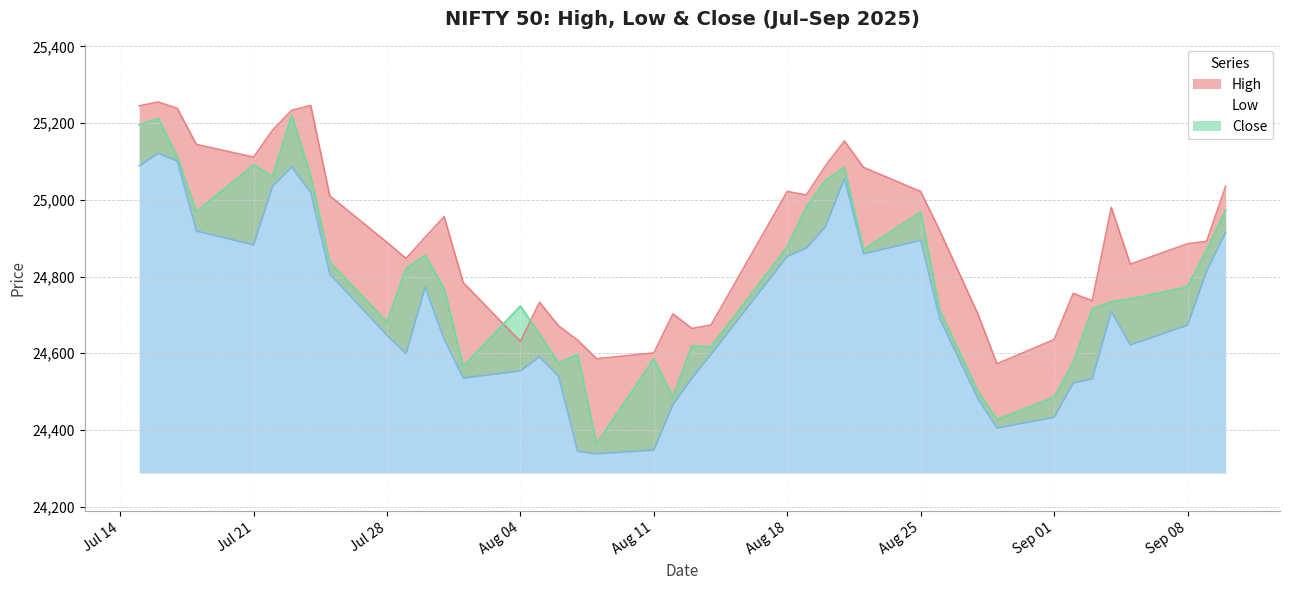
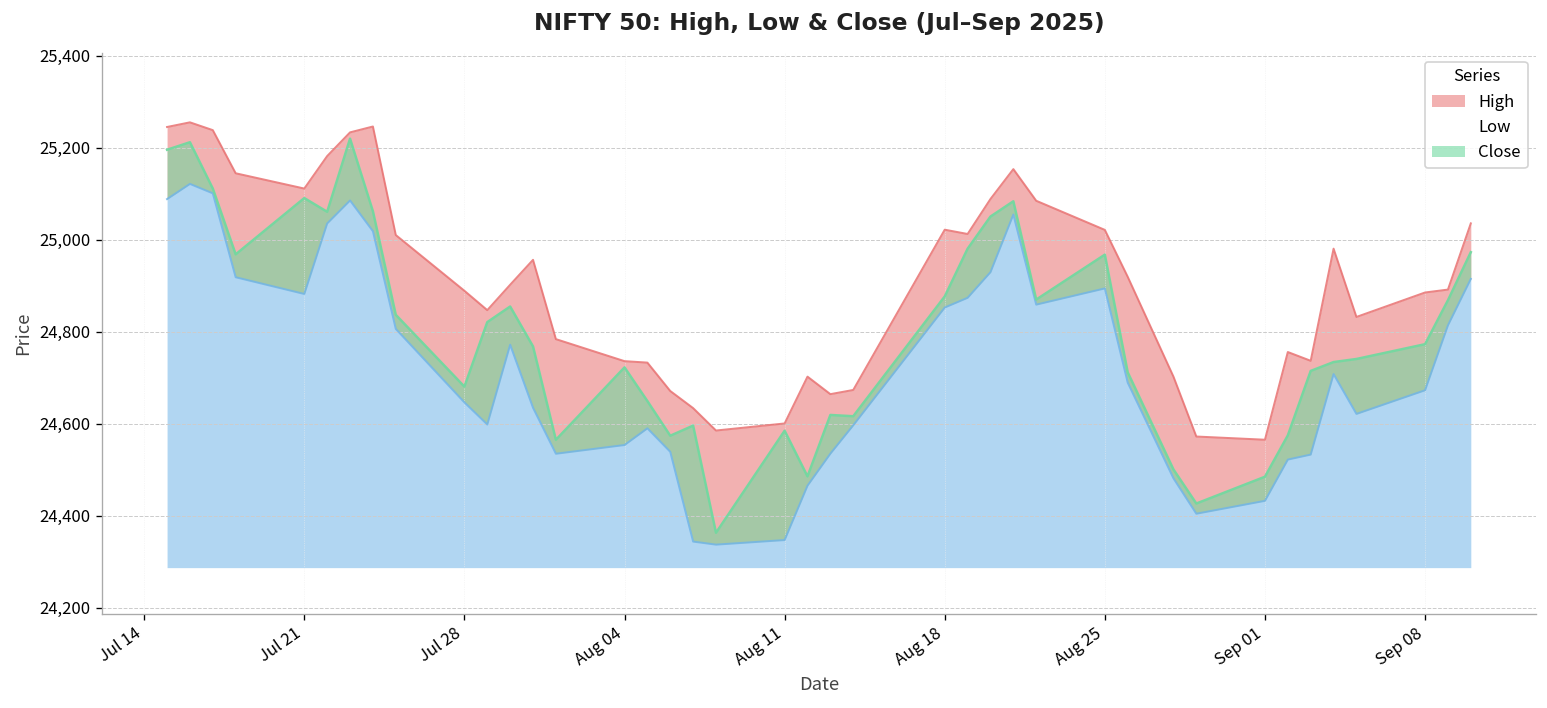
  {
    "High": {
      "Jul 21": "25,110",
      "Jul 28": "24,890",
-     "Aug 04": "24,630",
+     "Aug 04": "24,740",
      "Aug 11": "24,600",
      "Aug 18": "25,020",
      "Aug 25": "25,020",
-     "Sep 01": "24,640",
+     "Sep 01": "24,570",
      "Sep 08": "24,890"
    },
    "Low": {
      "Jul 21": "24,880",
      "Jul 28": "24,650",
      "Aug 04": "24,550",
      "Aug 11": "24,350",
      "Aug 18": "24,850",
      "Aug 25": "24,890",
      "Sep 01": "24,430",
      "Sep 08": "24,670"
    },
    "Close": {
      "Jul 21": "25,090",
      "Jul 28": "24,680",
      "Aug 04": "24,720",
      "Aug 11": "24,590",
      "Aug 18": "24,880",
      "Aug 25": "24,970",
      "Sep 01": "24,490",
      "Sep 08": "24,770"
    }
  }
